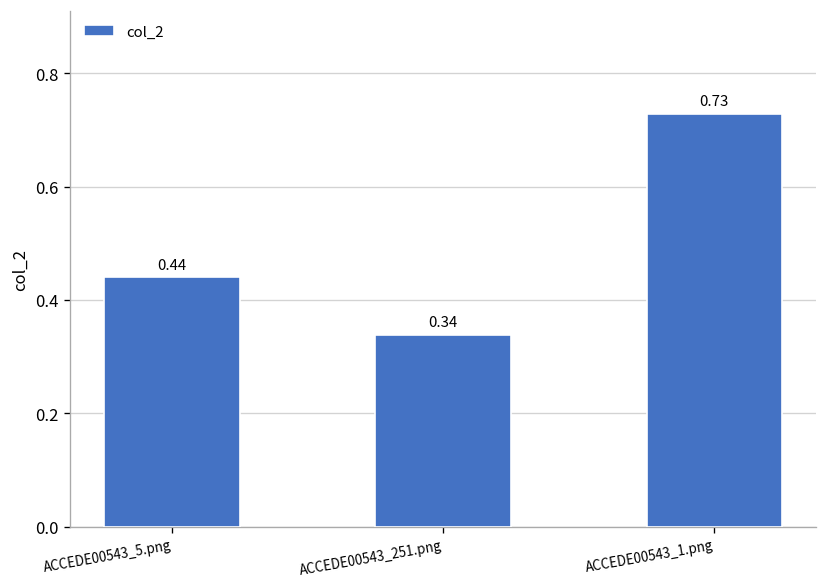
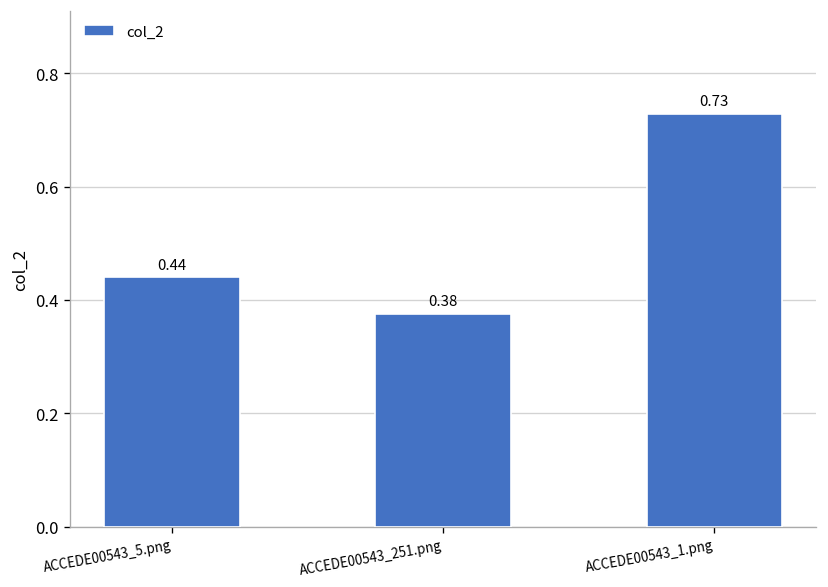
  {
    "ACCEDE00543_5.png": 0.44,
-   "ACCEDE00543_251.png": 0.34,
+   "ACCEDE00543_251.png": 0.38,
    "ACCEDE00543_1.png": 0.73
  }
